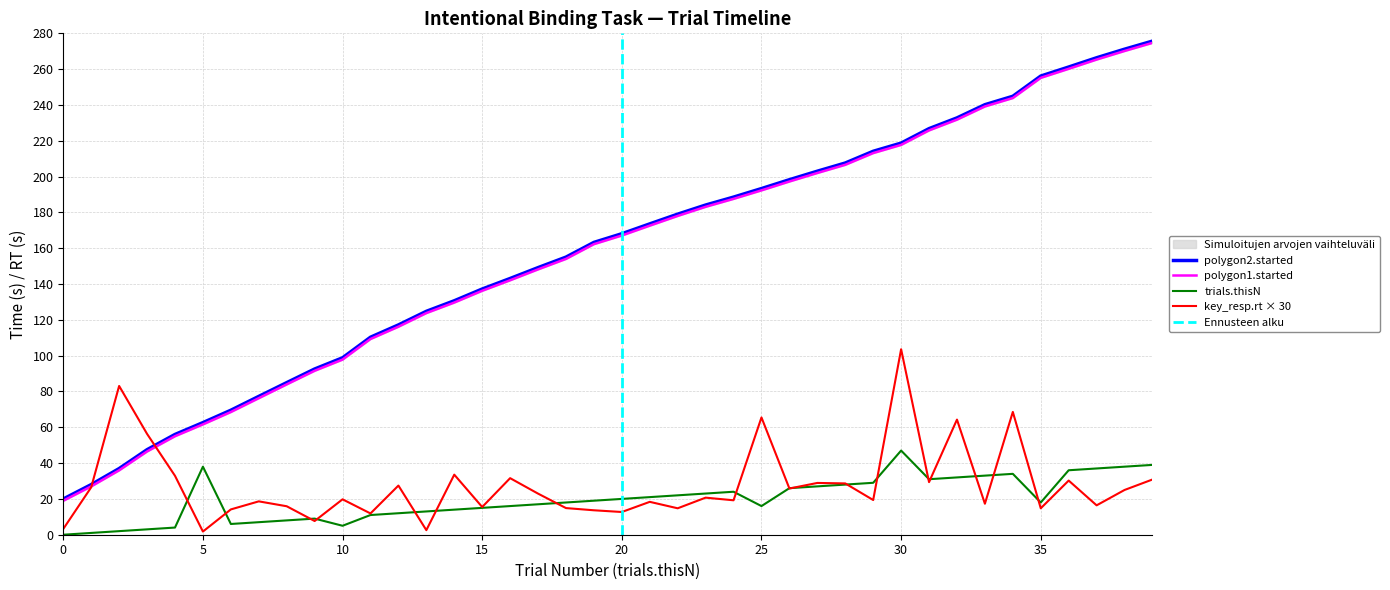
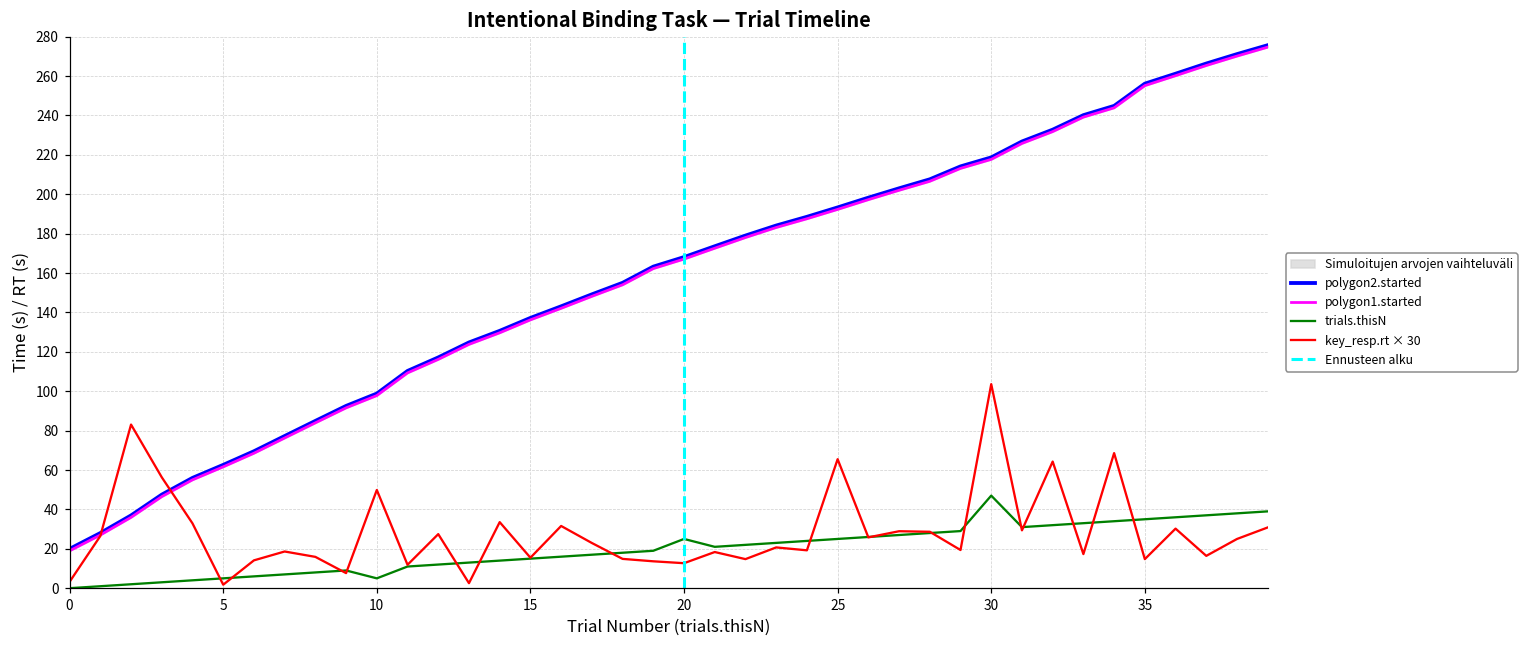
  {
    "trials.thisN": {
      "0": 0,
-     "5": 38,
+     "5": 5,
      "10": 5,
-     "20": 20,
-     "25": 16,
+     "20": 25,
+     "25": 25,
      "30": 47,
-     "35": 18
+     "35": 35
    },
    "key_resp.rt × 30": {
      "0": 3,
      "5": 2,
-     "10": 20,
+     "10": 50,
      "20": 13,
      "25": 65,
      "30": 104,
      "35": 15
    }
  }
